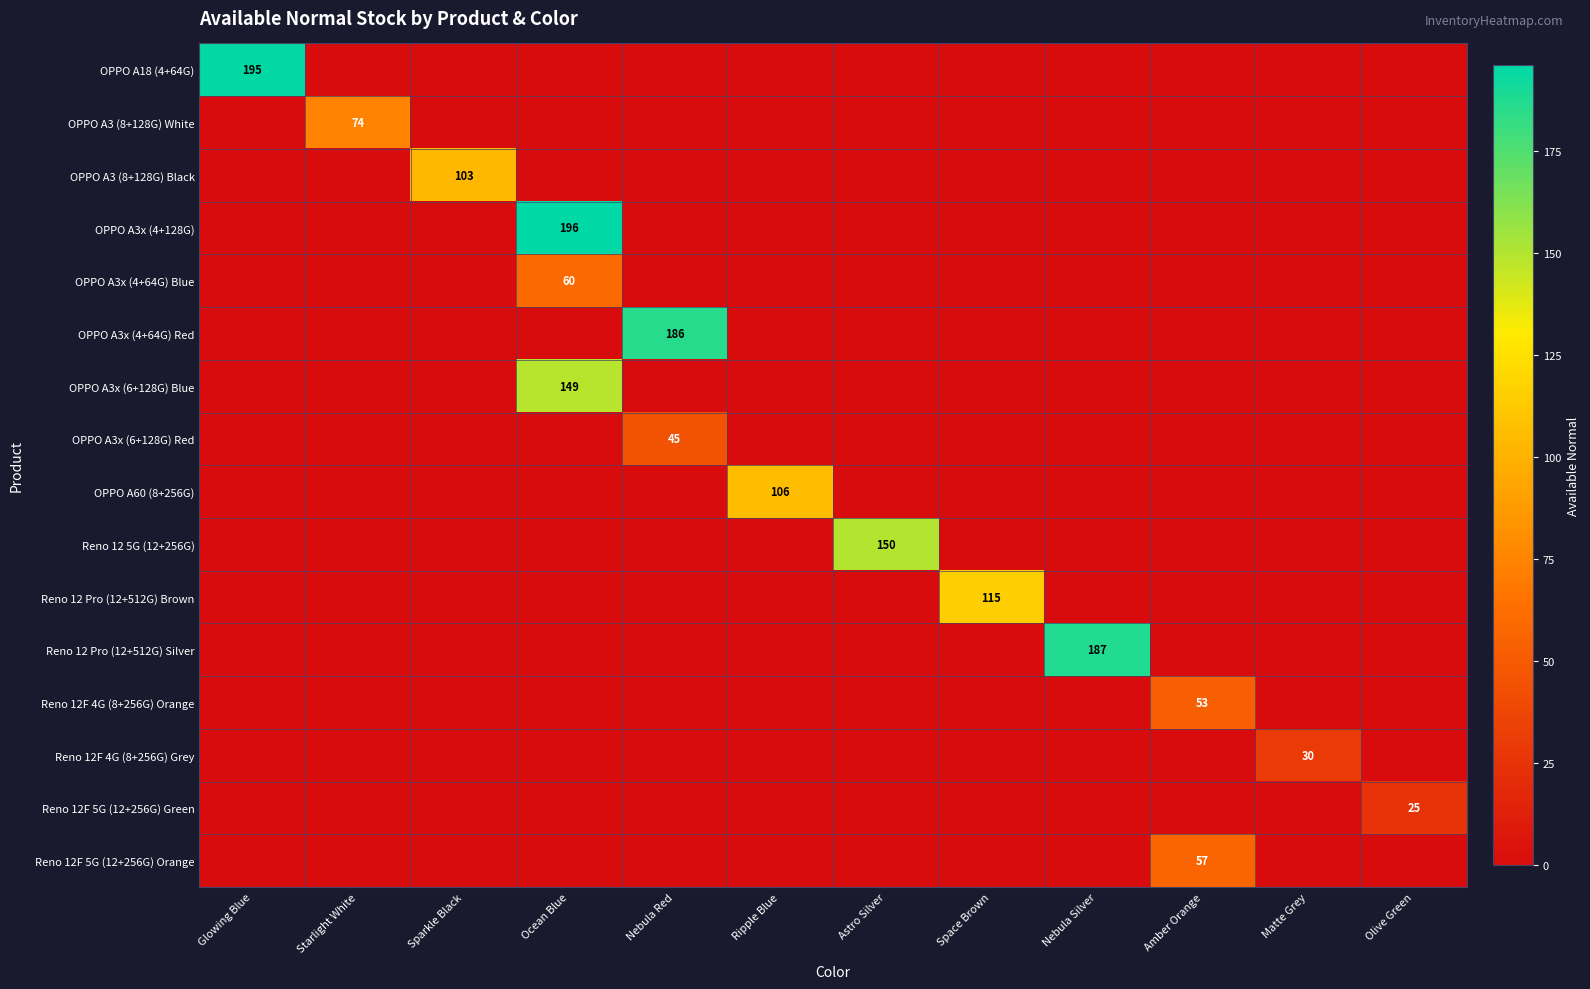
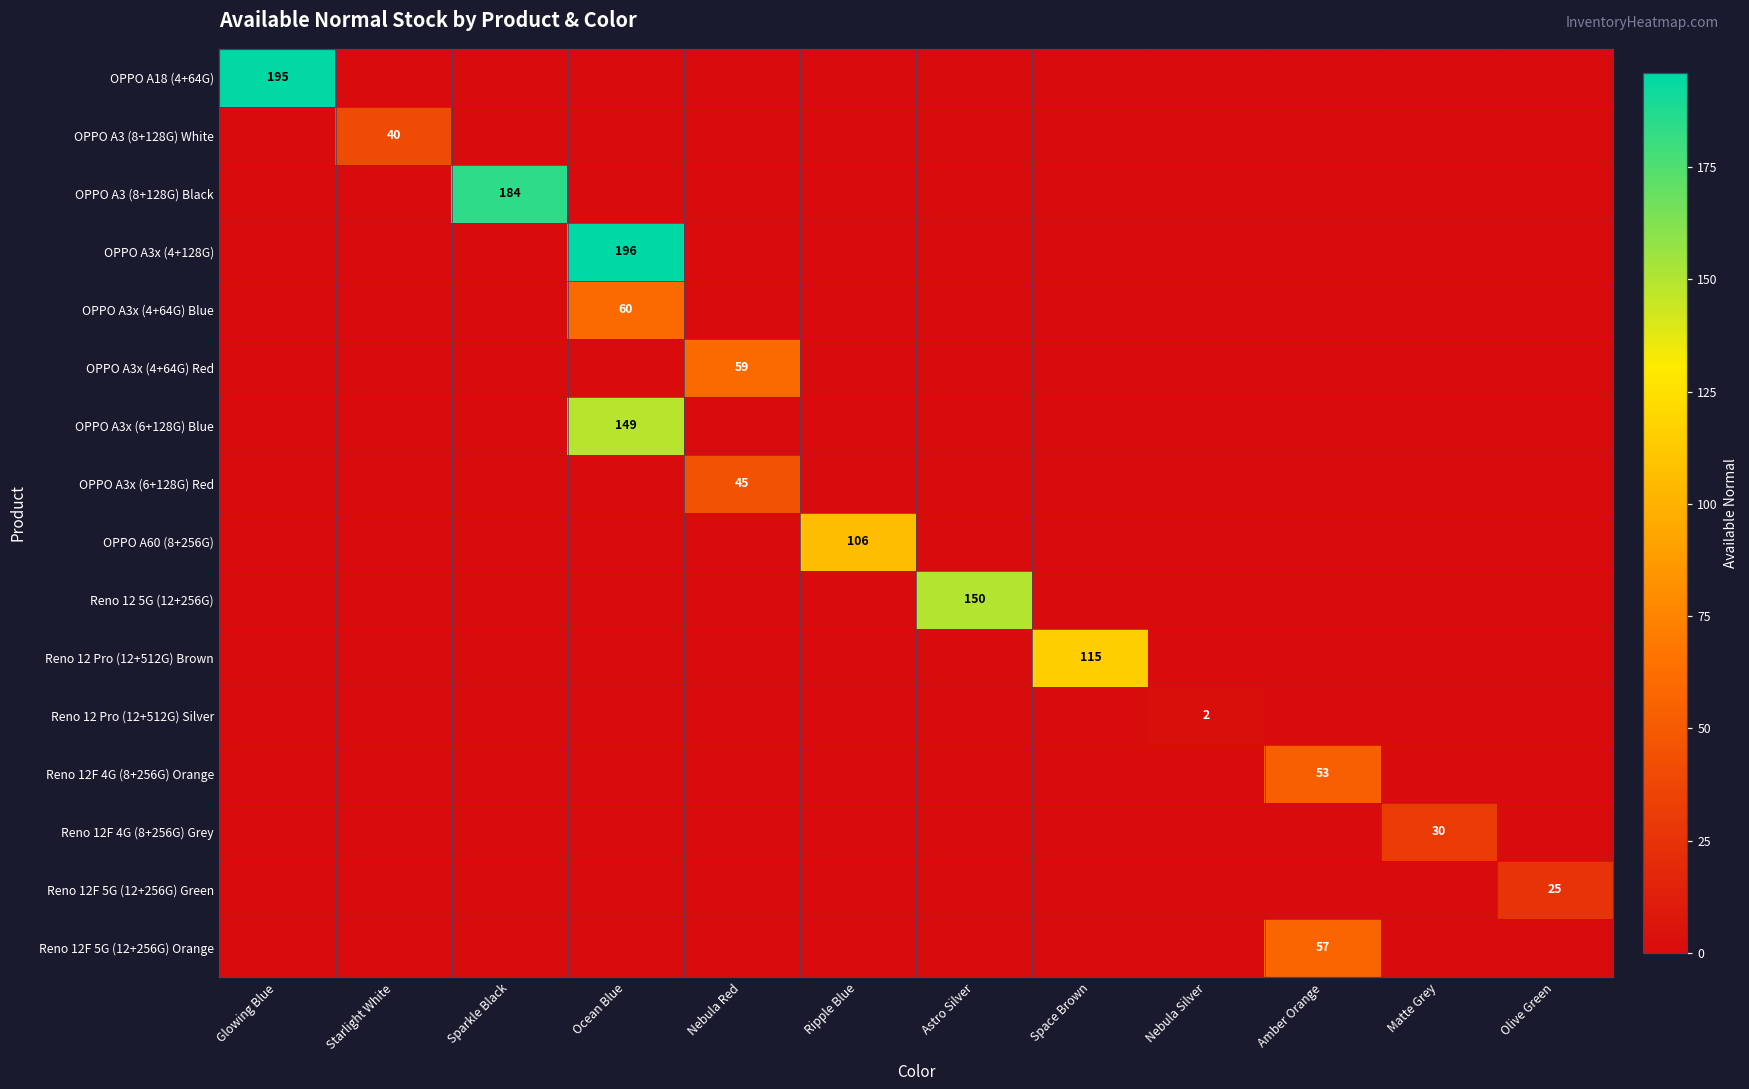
  {
    "OPPO A18 (4+64G)": {
      "Glowing Blue": 195
    },
    "OPPO A3 (8+128G) White": {
-     "Starlight White": 74
+     "Starlight White": 40
    },
    "OPPO A3 (8+128G) Black": {
-     "Sparkle Black": 103
+     "Sparkle Black": 184
    },
    "OPPO A3x (4+128G)": {
      "Ocean Blue": 196
    },
    "OPPO A3x (4+64G) Blue": {
      "Ocean Blue": 60
    },
    "OPPO A3x (4+64G) Red": {
-     "Nebula Red": 186
+     "Nebula Red": 59
    },
    "OPPO A3x (6+128G) Blue": {
      "Ocean Blue": 149
    },
    "OPPO A3x (6+128G) Red": {
      "Nebula Red": 45
    },
    "OPPO A60 (8+256G)": {
      "Ripple Blue": 106
    },
    "Reno 12 5G (12+256G)": {
      "Astro Silver": 150
    },
    "Reno 12 Pro (12+512G) Brown": {
      "Space Brown": 115
    },
    "Reno 12 Pro (12+512G) Silver": {
-     "Nebula Silver": 187
+     "Nebula Silver": 2
    },
    "Reno 12F 4G (8+256G) Orange": {
      "Amber Orange": 53
    },
    "Reno 12F 4G (8+256G) Grey": {
      "Matte Grey": 30
    },
    "Reno 12F 5G (12+256G) Green": {
      "Olive Green": 25
    },
    "Reno 12F 5G (12+256G) Orange": {
      "Amber Orange": 57
    }
  }
